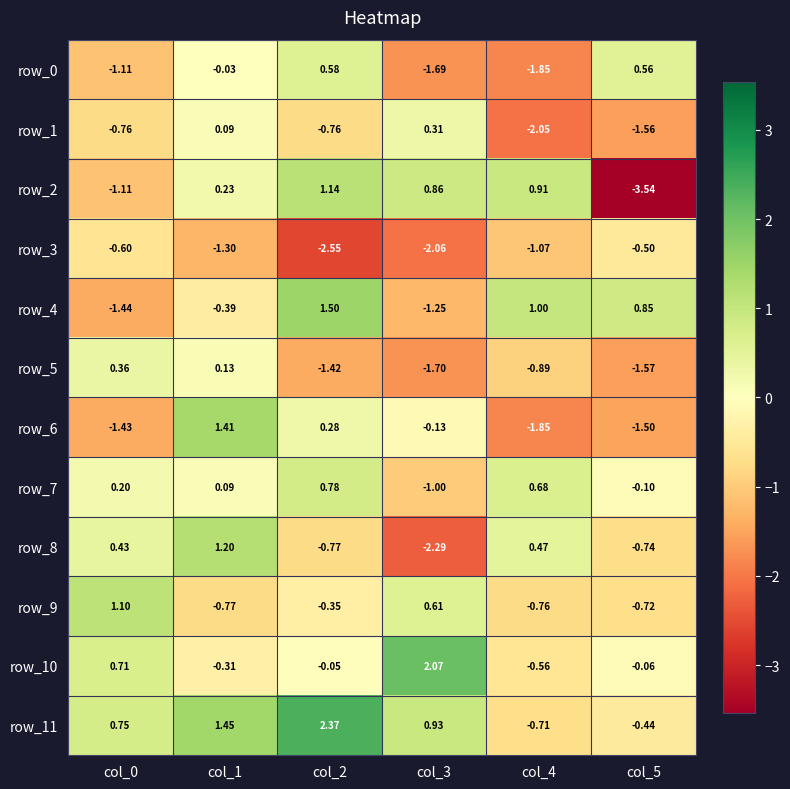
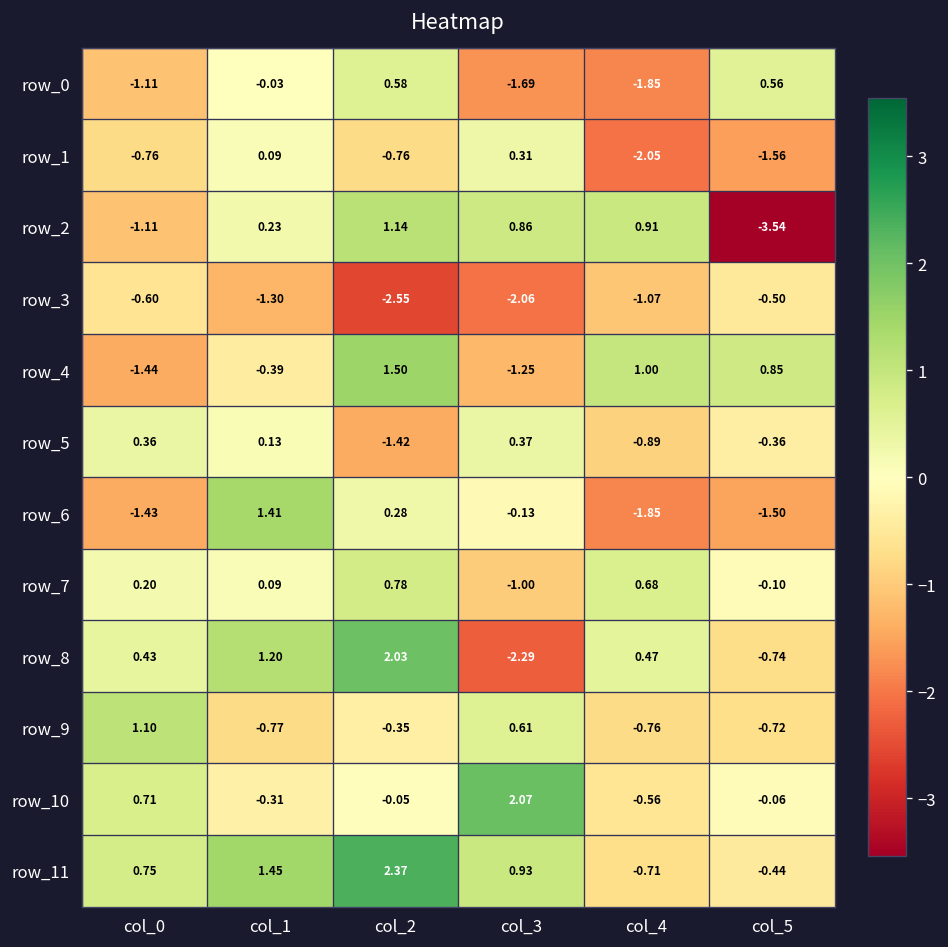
  {
    "row_0": {
      "col_0": -1.11,
      "col_1": -0.03,
      "col_2": 0.58,
      "col_3": -1.69,
      "col_4": -1.85,
      "col_5": 0.56
    },
    "row_1": {
      "col_0": -0.76,
      "col_1": 0.09,
      "col_2": -0.76,
      "col_3": 0.31,
      "col_4": -2.05,
      "col_5": -1.56
    },
    "row_2": {
      "col_0": -1.11,
      "col_1": 0.23,
      "col_2": 1.14,
      "col_3": 0.86,
      "col_4": 0.91,
      "col_5": -3.54
    },
    "row_3": {
      "col_0": -0.60,
      "col_1": -1.30,
      "col_2": -2.55,
      "col_3": -2.06,
      "col_4": -1.07,
      "col_5": -0.50
    },
    "row_4": {
      "col_0": -1.44,
      "col_1": -0.39,
      "col_2": 1.50,
      "col_3": -1.25,
      "col_4": 1.00,
      "col_5": 0.85
    },
    "row_5": {
      "col_0": 0.36,
      "col_1": 0.13,
      "col_2": -1.42,
-     "col_3": -1.70,
+     "col_3": 0.37,
      "col_4": -0.89,
-     "col_5": -1.57
+     "col_5": -0.36
    },
    "row_6": {
      "col_0": -1.43,
      "col_1": 1.41,
      "col_2": 0.28,
      "col_3": -0.13,
      "col_4": -1.85,
      "col_5": -1.50
    },
    "row_7": {
      "col_0": 0.20,
      "col_1": 0.09,
      "col_2": 0.78,
      "col_3": -1.00,
      "col_4": 0.68,
      "col_5": -0.10
    },
    "row_8": {
      "col_0": 0.43,
      "col_1": 1.20,
-     "col_2": -0.77,
+     "col_2": 2.03,
      "col_3": -2.29,
      "col_4": 0.47,
      "col_5": -0.74
    },
    "row_9": {
      "col_0": 1.10,
      "col_1": -0.77,
      "col_2": -0.35,
      "col_3": 0.61,
      "col_4": -0.76,
      "col_5": -0.72
    },
    "row_10": {
      "col_0": 0.71,
      "col_1": -0.31,
      "col_2": -0.05,
      "col_3": 2.07,
      "col_4": -0.56,
      "col_5": -0.06
    },
    "row_11": {
      "col_0": 0.75,
      "col_1": 1.45,
      "col_2": 2.37,
      "col_3": 0.93,
      "col_4": -0.71,
      "col_5": -0.44
    }
  }
